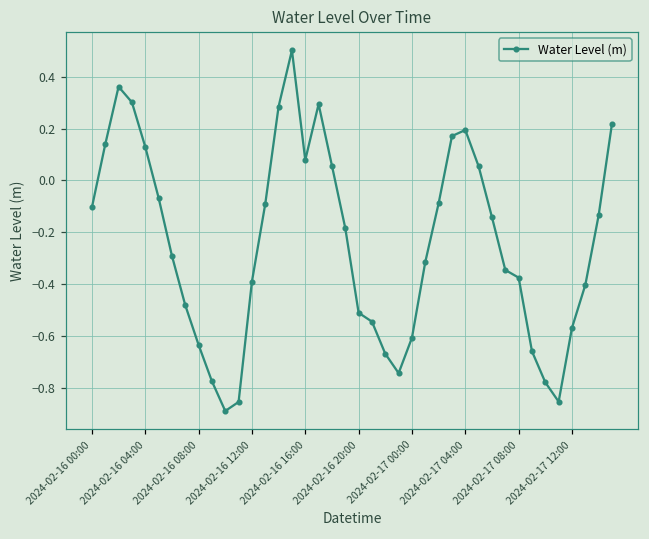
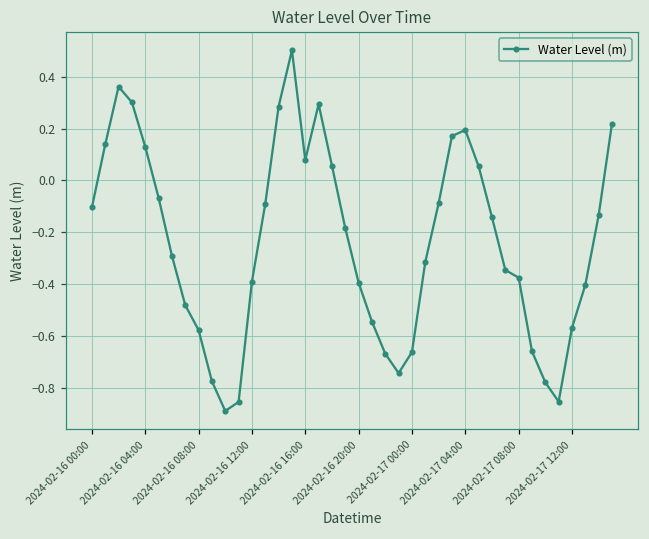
  {
    "2024-02-16 00:00": -0.10,
    "2024-02-16 04:00": 0.13,
-   "2024-02-16 08:00": -0.63,
+   "2024-02-16 08:00": -0.58,
    "2024-02-16 12:00": -0.39,
    "2024-02-16 16:00": 0.08,
-   "2024-02-16 20:00": -0.51,
-   "2024-02-17 00:00": -0.61,
+   "2024-02-16 20:00": -0.39,
+   "2024-02-17 00:00": -0.66,
    "2024-02-17 04:00": 0.19,
    "2024-02-17 08:00": -0.37,
    "2024-02-17 12:00": -0.57
  }
